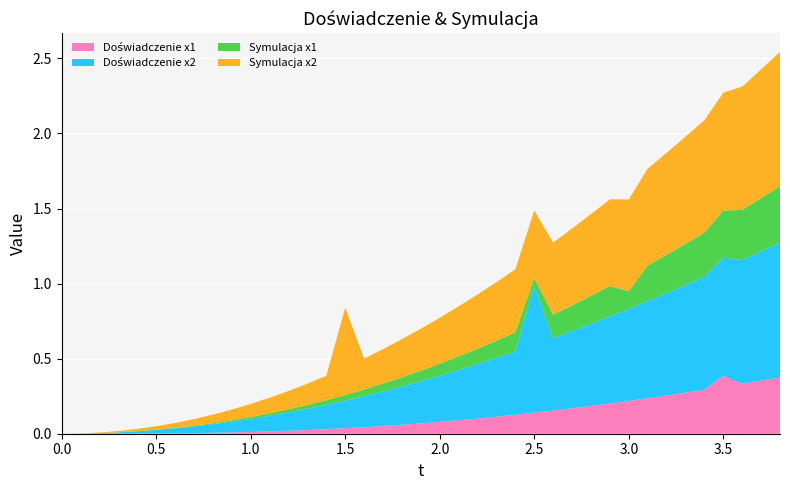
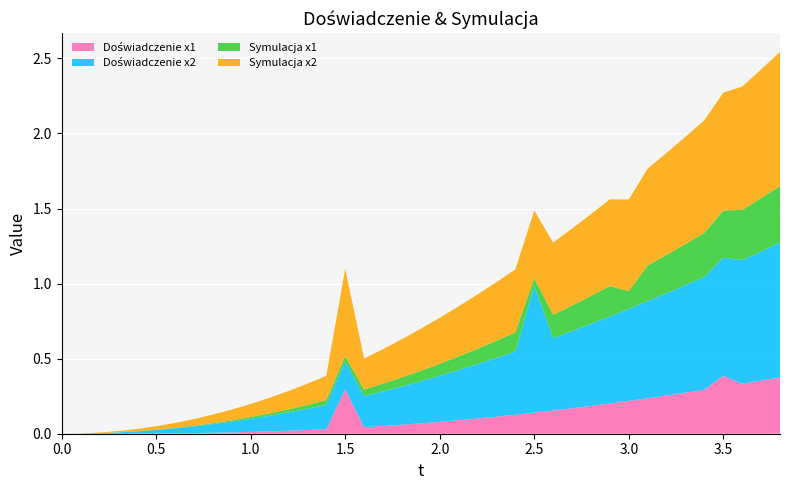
  {
    "Doświadczenie x1": {
-     "1.5": 0.04,
+     "1.5": 0.30,
      "2.0": 0.08,
      "2.5": 0.14,
      "3.0": 0.22,
      "3.5": 0.39
    },
    "Doświadczenie x2": {
      "1.5": 0.18,
      "2.0": 0.31,
      "2.5": 0.84,
      "3.0": 0.61,
      "3.5": 0.79
    },
    "Symulacja x1": {
      "1.5": 0.04,
      "2.0": 0.08,
      "2.5": 0.05,
      "3.0": 0.12,
      "3.5": 0.31
    },
    "Symulacja x2": {
      "0.5": 0.02,
      "1.0": 0.09,
      "1.5": 0.58,
      "2.0": 0.31,
      "2.5": 0.45,
      "3.0": 0.61,
      "3.5": 0.79
    }
  }
